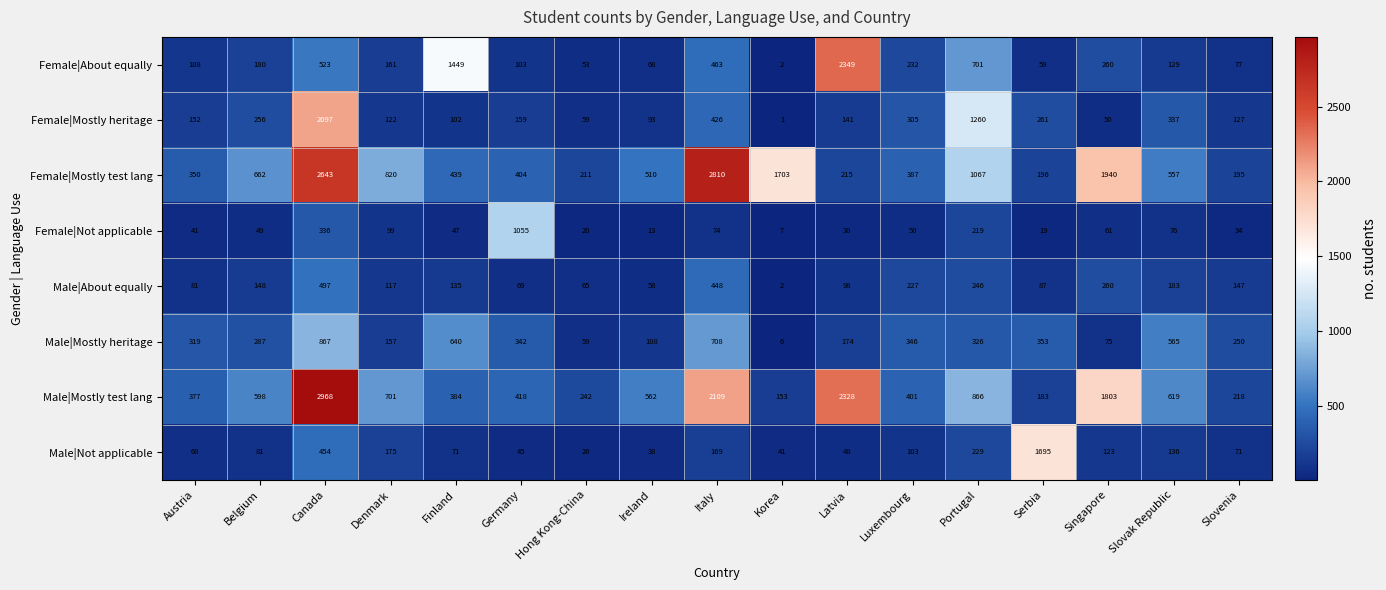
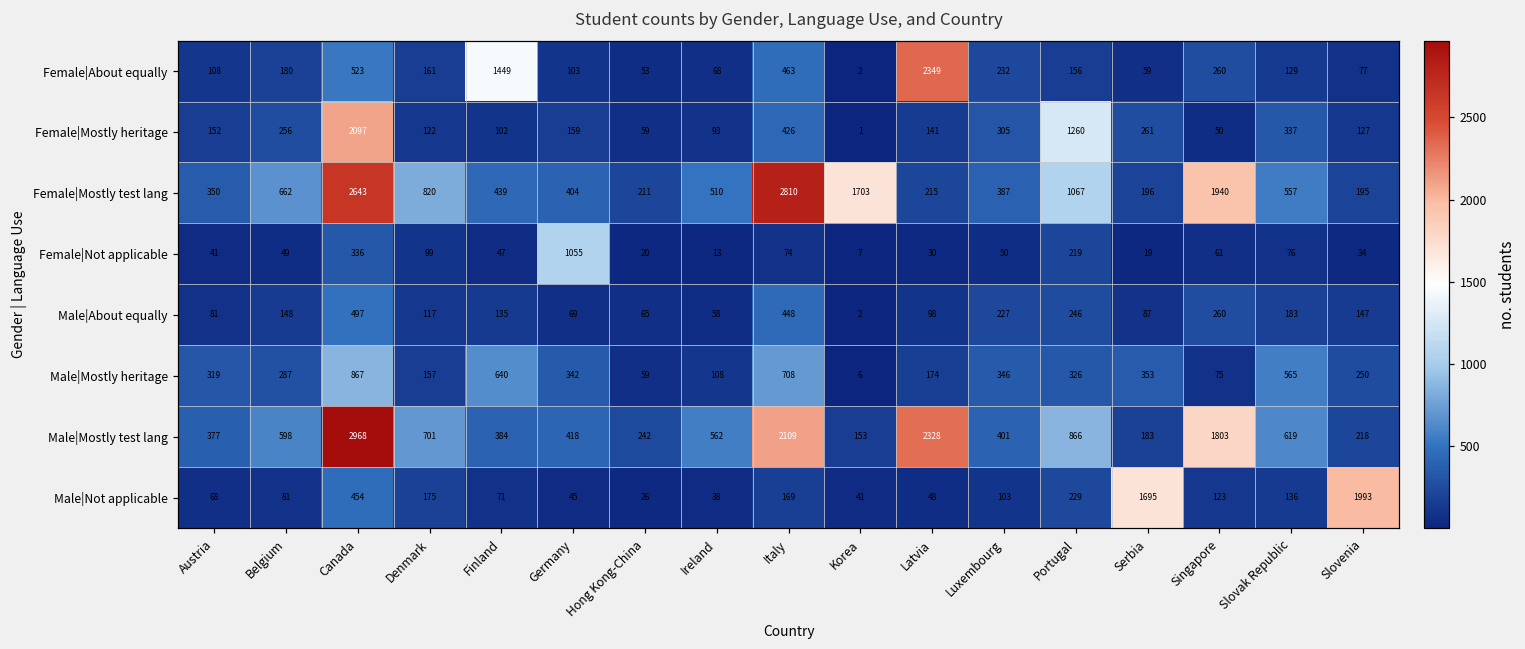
  {
    "Female|About equally": {
      "Austria": 108,
      "Belgium": 180,
      "Canada": 523,
      "Denmark": 161,
      "Finland": 1449,
      "Germany": 103,
      "Hong Kong-China": 53,
      "Ireland": 68,
      "Italy": 463,
      "Korea": 2,
      "Latvia": 2349,
      "Luxembourg": 232,
-     "Portugal": 701,
+     "Portugal": 156,
      "Serbia": 59,
      "Singapore": 260,
      "Slovak Republic": 129,
      "Slovenia": 77
    },
    "Female|Mostly heritage": {
      "Austria": 152,
      "Belgium": 256,
      "Canada": 2097,
      "Denmark": 122,
      "Finland": 102,
      "Germany": 159,
      "Hong Kong-China": 59,
      "Ireland": 93,
      "Italy": 426,
      "Korea": 1,
      "Latvia": 141,
      "Luxembourg": 305,
      "Portugal": 1260,
      "Serbia": 261,
      "Singapore": 50,
      "Slovak Republic": 337,
      "Slovenia": 127
    },
    "Female|Mostly test lang": {
      "Austria": 350,
      "Belgium": 662,
      "Canada": 2643,
      "Denmark": 820,
      "Finland": 439,
      "Germany": 404,
      "Hong Kong-China": 211,
      "Ireland": 510,
      "Italy": 2810,
      "Korea": 1703,
      "Latvia": 215,
      "Luxembourg": 387,
      "Portugal": 1067,
      "Serbia": 196,
      "Singapore": 1940,
      "Slovak Republic": 557,
      "Slovenia": 195
    },
    "Female|Not applicable": {
      "Austria": 41,
      "Belgium": 49,
      "Canada": 336,
      "Denmark": 99,
      "Finland": 47,
      "Germany": 1055,
      "Hong Kong-China": 20,
      "Ireland": 13,
      "Italy": 74,
      "Korea": 7,
      "Latvia": 30,
      "Luxembourg": 50,
      "Portugal": 219,
      "Serbia": 19,
      "Singapore": 61,
      "Slovak Republic": 76,
      "Slovenia": 34
    },
    "Male|About equally": {
      "Austria": 81,
      "Belgium": 148,
      "Canada": 497,
      "Denmark": 117,
      "Finland": 135,
      "Germany": 69,
      "Hong Kong-China": 65,
      "Ireland": 58,
      "Italy": 448,
      "Korea": 2,
      "Latvia": 98,
      "Luxembourg": 227,
      "Portugal": 246,
      "Serbia": 87,
      "Singapore": 260,
      "Slovak Republic": 183,
      "Slovenia": 147
    },
    "Male|Mostly heritage": {
      "Austria": 319,
      "Belgium": 287,
      "Canada": 867,
      "Denmark": 157,
      "Finland": 640,
      "Germany": 342,
      "Hong Kong-China": 59,
      "Ireland": 108,
      "Italy": 708,
      "Korea": 6,
      "Latvia": 174,
      "Luxembourg": 346,
      "Portugal": 326,
      "Serbia": 353,
      "Singapore": 75,
      "Slovak Republic": 565,
      "Slovenia": 250
    },
    "Male|Mostly test lang": {
      "Austria": 377,
      "Belgium": 598,
      "Canada": 2968,
      "Denmark": 701,
      "Finland": 384,
      "Germany": 418,
      "Hong Kong-China": 242,
      "Ireland": 562,
      "Italy": 2109,
      "Korea": 153,
      "Latvia": 2328,
      "Luxembourg": 401,
      "Portugal": 866,
      "Serbia": 183,
      "Singapore": 1803,
      "Slovak Republic": 619,
      "Slovenia": 218
    },
    "Male|Not applicable": {
      "Austria": 68,
      "Belgium": 81,
      "Canada": 454,
      "Denmark": 175,
      "Finland": 71,
      "Germany": 45,
      "Hong Kong-China": 26,
      "Ireland": 38,
      "Italy": 169,
      "Korea": 41,
      "Latvia": 48,
      "Luxembourg": 103,
      "Portugal": 229,
      "Serbia": 1695,
      "Singapore": 123,
      "Slovak Republic": 136,
-     "Slovenia": 71
+     "Slovenia": 1993
    }
  }
